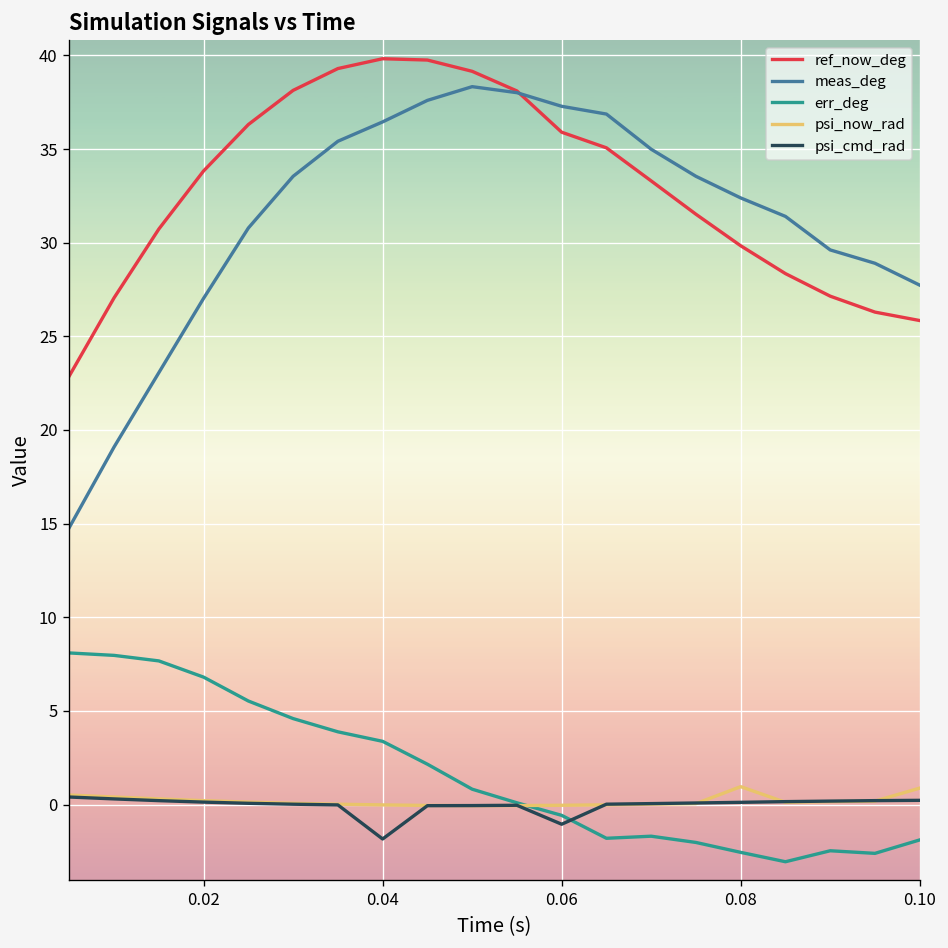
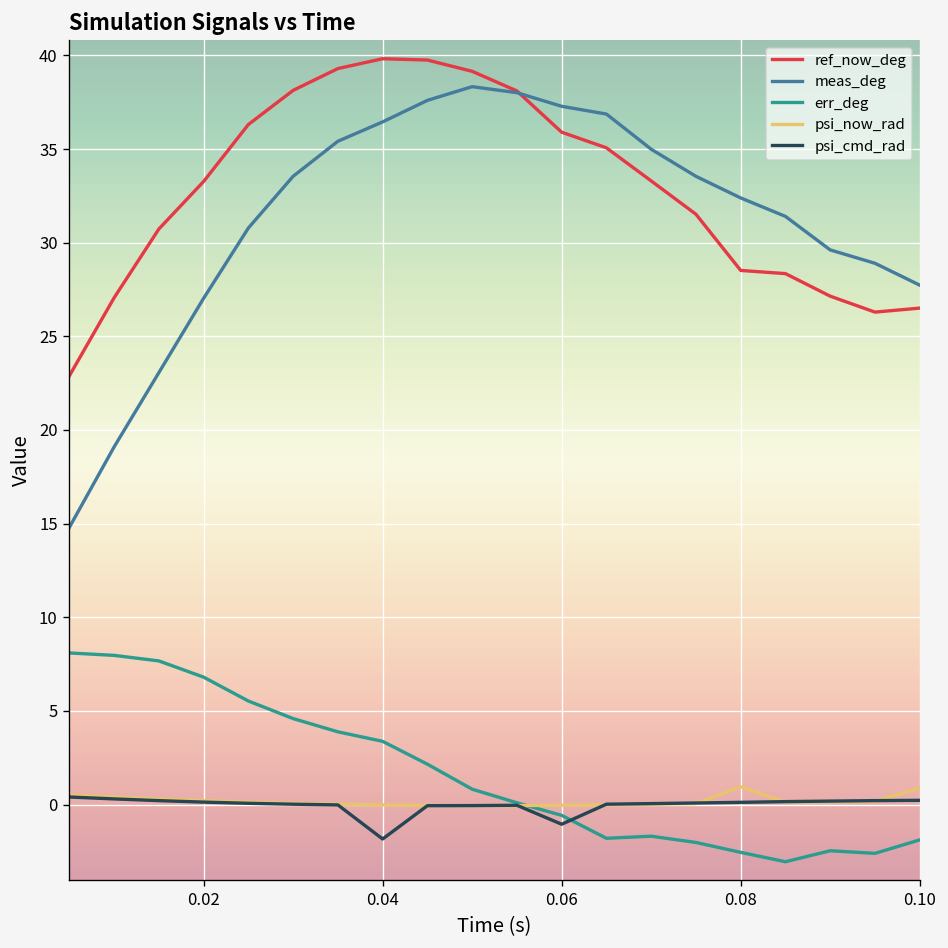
  {
    "ref_now_deg": {
-     "0.02": 33.8,
+     "0.02": 33.3,
      "0.04": 39.8,
      "0.06": 35.9,
-     "0.08": 29.8,
-     "0.10": 25.8
+     "0.08": 28.5,
+     "0.10": 26.5
    },
    "psi_now_rad": {
      "0.04": 0.0,
      "0.06": 0.0,
      "0.08": 1.0,
      "0.10": 0.9
    },
    "psi_cmd_rad": {
      "0.04": -1.8,
      "0.06": -1.1,
      "0.08": 0.1,
      "0.10": 0.2
    }
  }
